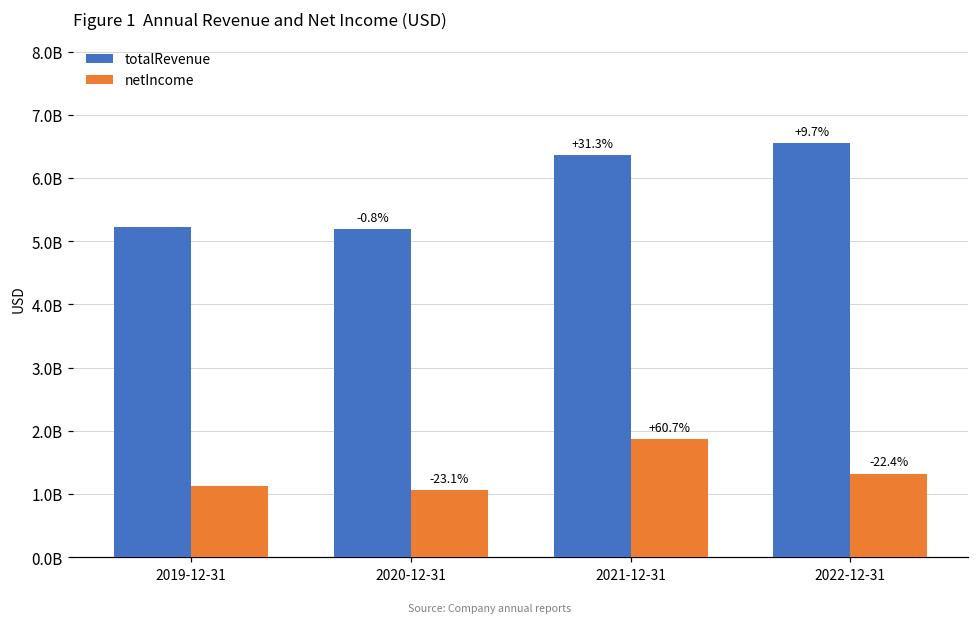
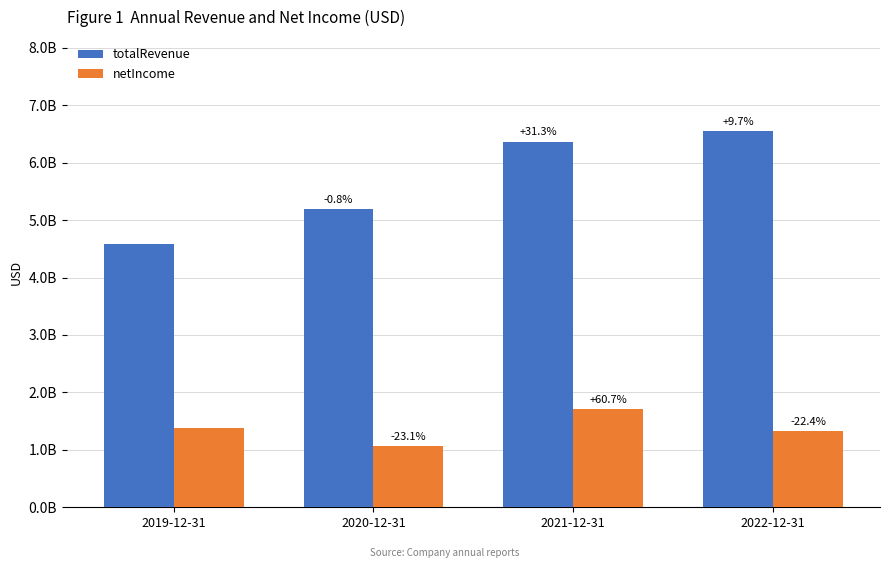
  {
    "totalRevenue": {
-     "2019-12-31": 5200000000
+     "2019-12-31": 4600000000
    },
    "netIncome": {
-     "2019-12-31": 1100000000,
-     "2021-12-31": 1900000000
+     "2019-12-31": 1400000000,
+     "2021-12-31": 1700000000
    }
  }
